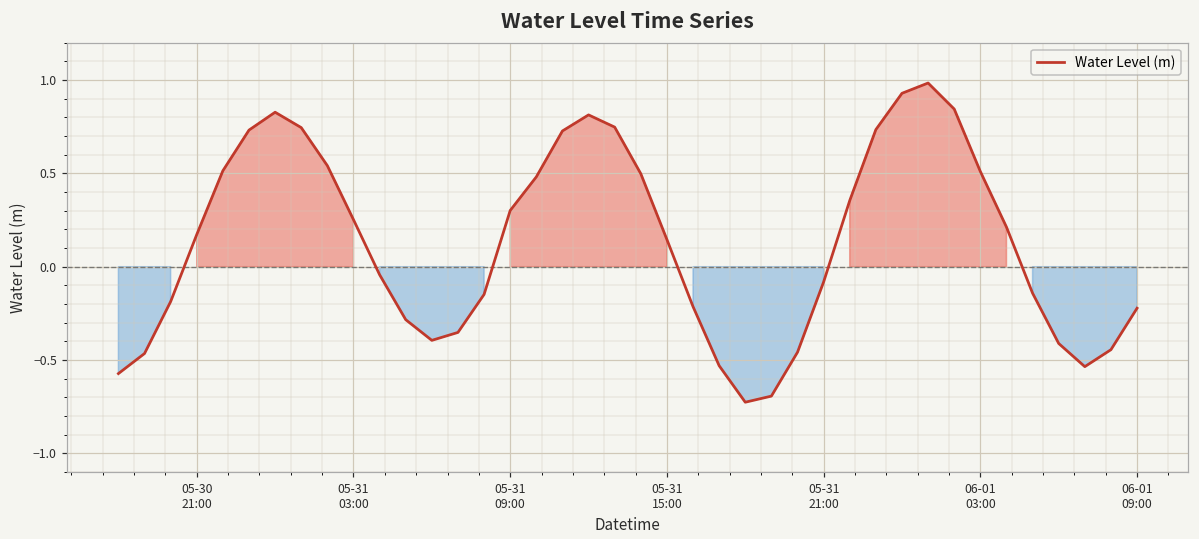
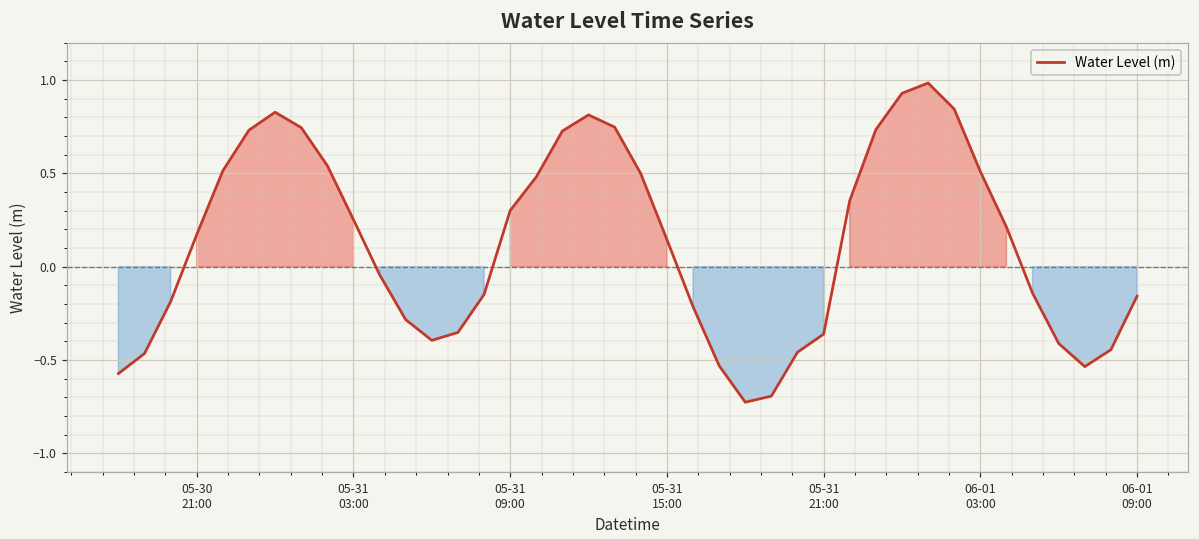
  {
    "05-30 21:00": 0.17,
    "05-31 03:00": 0.25,
    "05-31 09:00": 0.30,
    "05-31 15:00": 0.15,
-   "05-31 21:00": -0.08,
+   "05-31 21:00": -0.36,
    "06-01 03:00": 0.51,
-   "06-01 09:00": -0.22
+   "06-01 09:00": -0.16
  }
